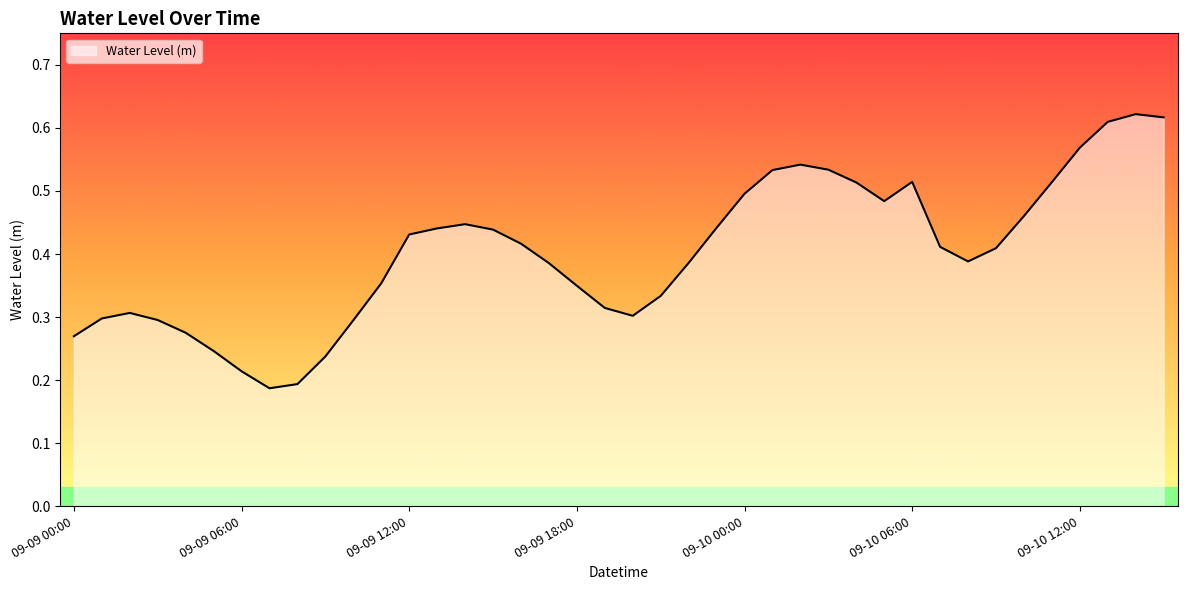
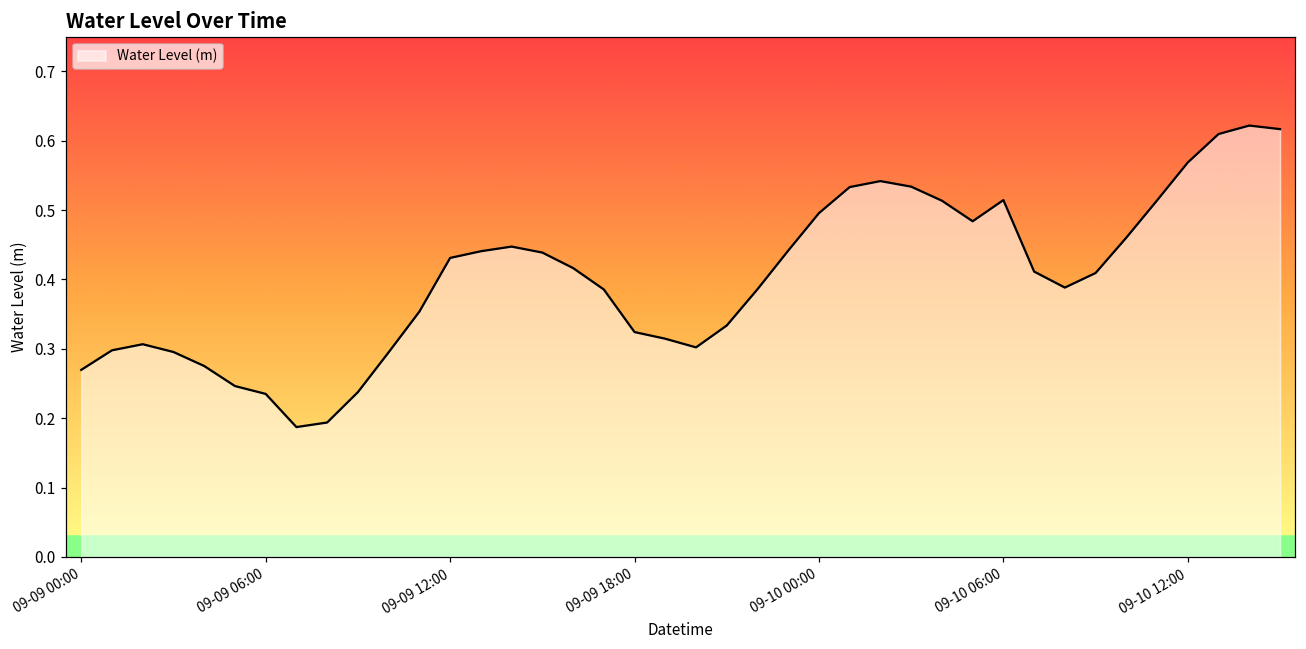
  {
    "09-09 00:00": 0.27,
-   "09-09 06:00": 0.21,
+   "09-09 06:00": 0.23,
    "09-09 12:00": 0.43,
-   "09-09 18:00": 0.35,
+   "09-09 18:00": 0.32,
    "09-10 00:00": 0.50,
    "09-10 06:00": 0.51,
    "09-10 12:00": 0.57
  }
